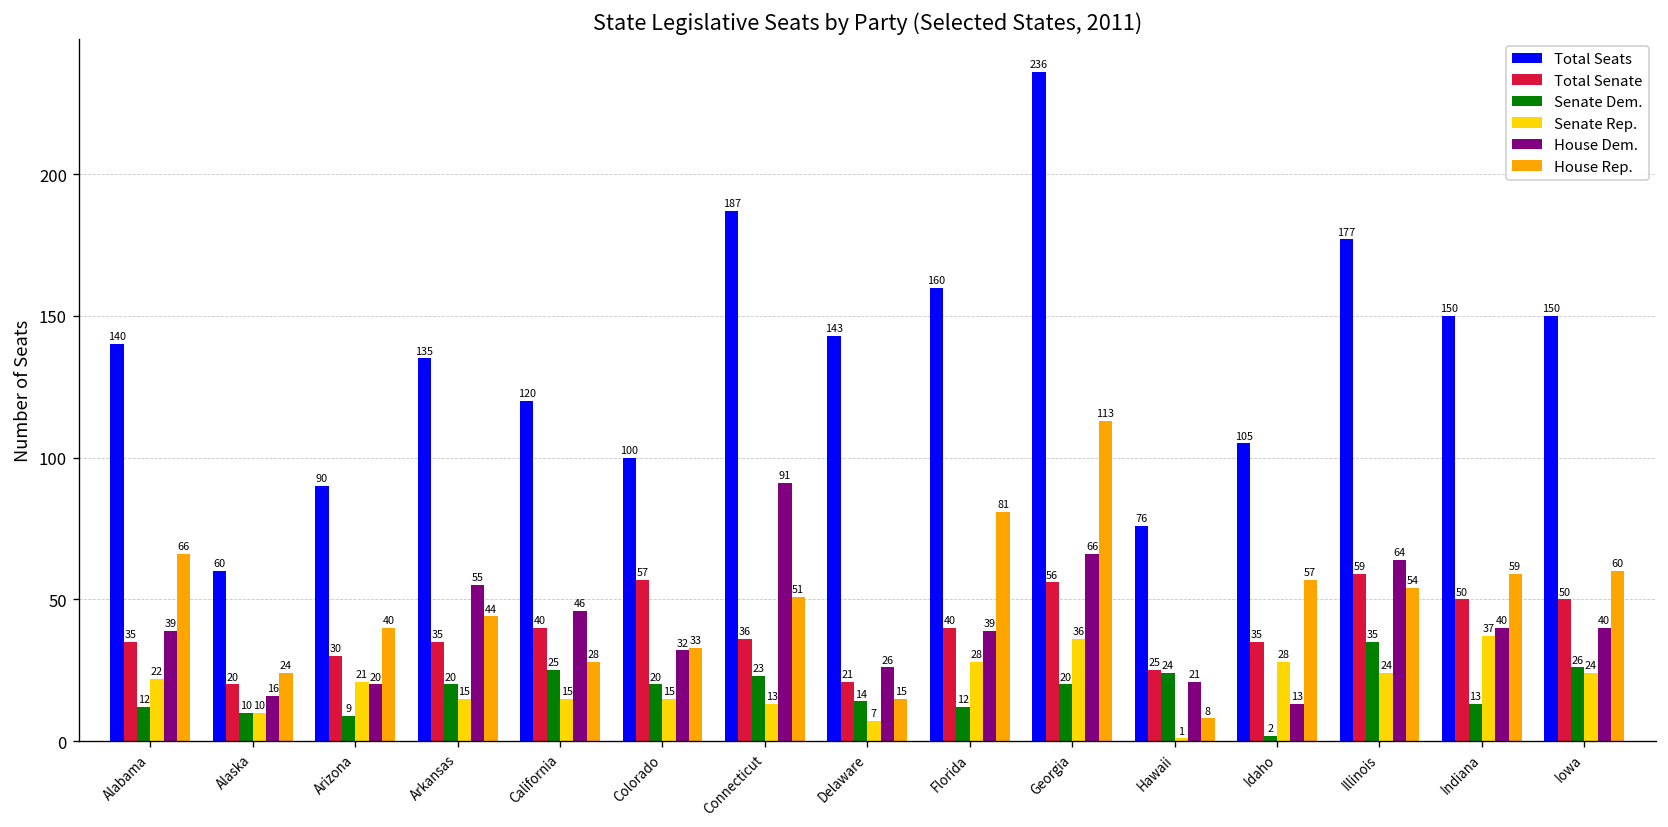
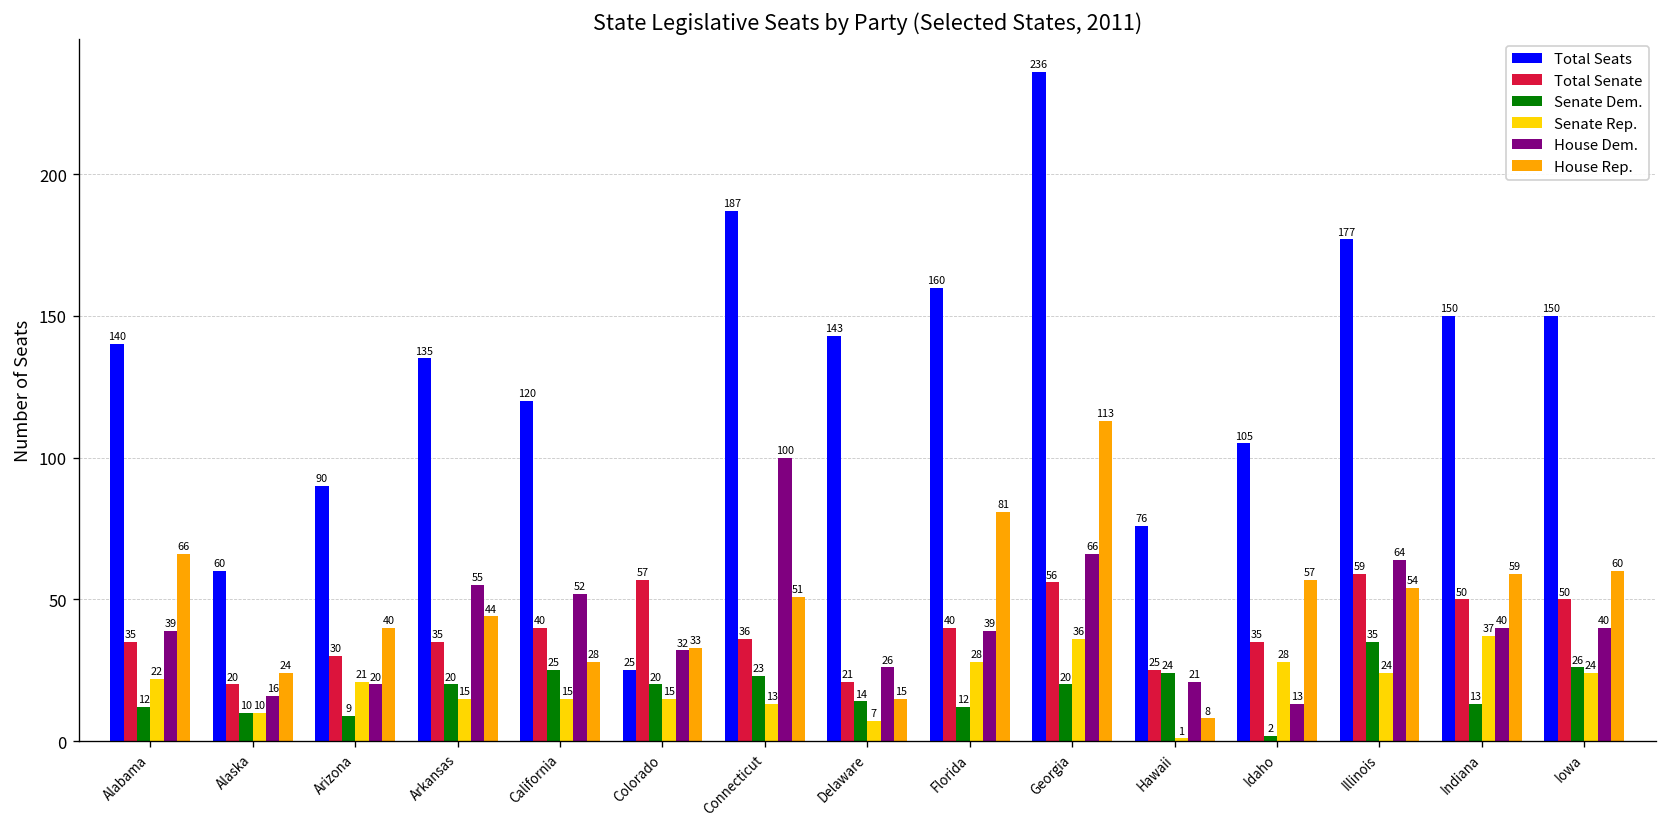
  {
    "Total Seats": {
      "Alabama": 140,
      "Alaska": 60,
      "Arizona": 90,
      "Arkansas": 135,
      "California": 120,
-     "Colorado": 100,
+     "Colorado": 25,
      "Connecticut": 187,
      "Delaware": 143,
      "Florida": 160,
      "Georgia": 236,
      "Hawaii": 76,
      "Idaho": 105,
      "Illinois": 177,
      "Indiana": 150,
      "Iowa": 150
    },
    "Total Senate": {
      "Alabama": 35,
      "Alaska": 20,
      "Arizona": 30,
      "Arkansas": 35,
      "California": 40,
      "Colorado": 57,
      "Connecticut": 36,
      "Delaware": 21,
      "Florida": 40,
      "Georgia": 56,
      "Hawaii": 25,
      "Idaho": 35,
      "Illinois": 59,
      "Indiana": 50,
      "Iowa": 50
    },
    "Senate Dem.": {
      "Alabama": 12,
      "Alaska": 10,
      "Arizona": 9,
      "Arkansas": 20,
      "California": 25,
      "Colorado": 20,
      "Connecticut": 23,
      "Delaware": 14,
      "Florida": 12,
      "Georgia": 20,
      "Hawaii": 24,
      "Idaho": 2,
      "Illinois": 35,
      "Indiana": 13,
      "Iowa": 26
    },
    "House Dem.": {
      "Alabama": 39,
      "Alaska": 16,
      "Arizona": 20,
      "Arkansas": 55,
-     "California": 46,
+     "California": 52,
      "Colorado": 32,
-     "Connecticut": 91,
+     "Connecticut": 100,
      "Delaware": 26,
      "Florida": 39,
      "Georgia": 66,
      "Hawaii": 21,
      "Idaho": 13,
      "Illinois": 64,
      "Indiana": 40,
      "Iowa": 40
    }
  }
